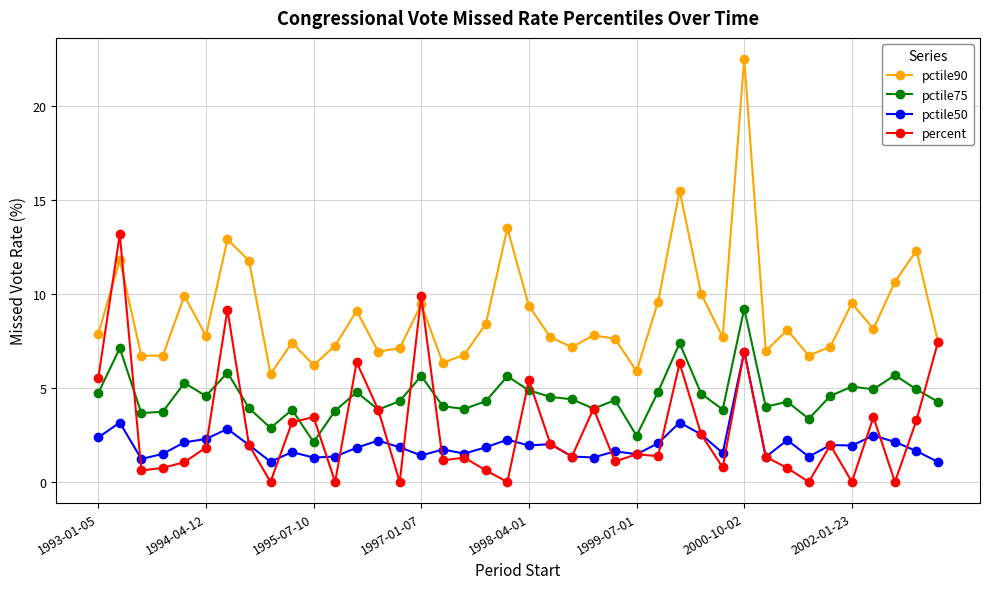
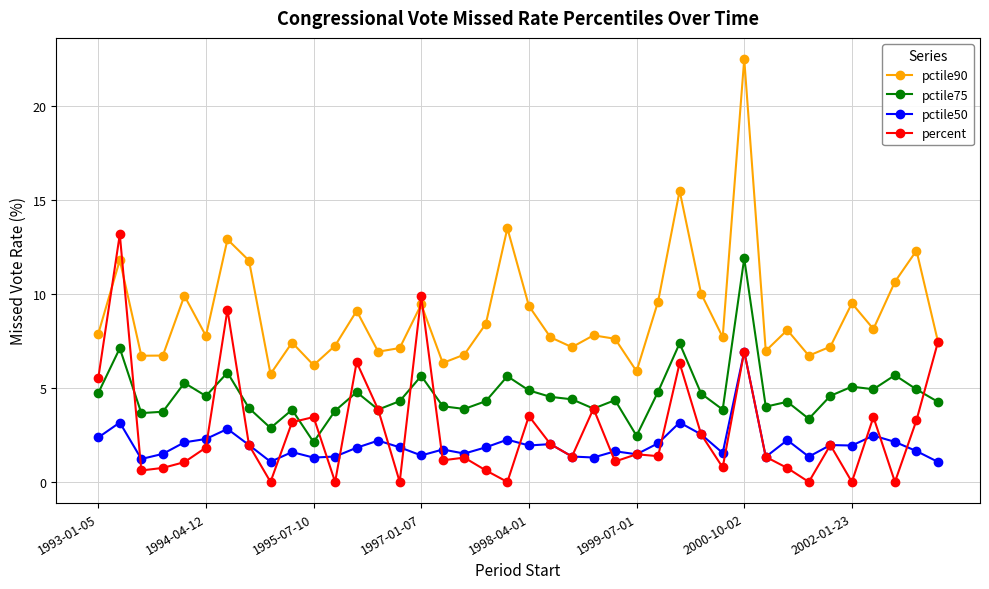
  {
    "pctile90": {
      "1993-01-05": 7.9,
      "1994-04-12": 7.8,
      "1995-07-10": 6.2,
      "1997-01-07": 9.4,
      "1998-04-01": 9.4,
      "1999-07-01": 5.9,
      "2000-10-02": 22.5,
      "2002-01-23": 9.5
    },
    "pctile75": {
      "1993-01-05": 4.7,
      "1994-04-12": 4.6,
      "1995-07-10": 2.1,
      "1997-01-07": 5.6,
      "1998-04-01": 4.9,
      "1999-07-01": 2.5,
-     "2000-10-02": 9.2,
+     "2000-10-02": 11.9,
      "2002-01-23": 5.1
    },
    "pctile50": {
      "1993-01-05": 2.4,
      "1994-04-12": 2.3,
      "1995-07-10": 1.3,
      "1997-01-07": 1.4,
      "1998-04-01": 1.9,
      "2002-01-23": 1.9
    },
    "percent": {
      "1993-01-05": 5.5,
      "1994-04-12": 1.8,
      "1995-07-10": 3.4,
      "1997-01-07": 9.9,
-     "1998-04-01": 5.4,
+     "1998-04-01": 3.5,
      "2002-01-23": 0.0
    }
  }
